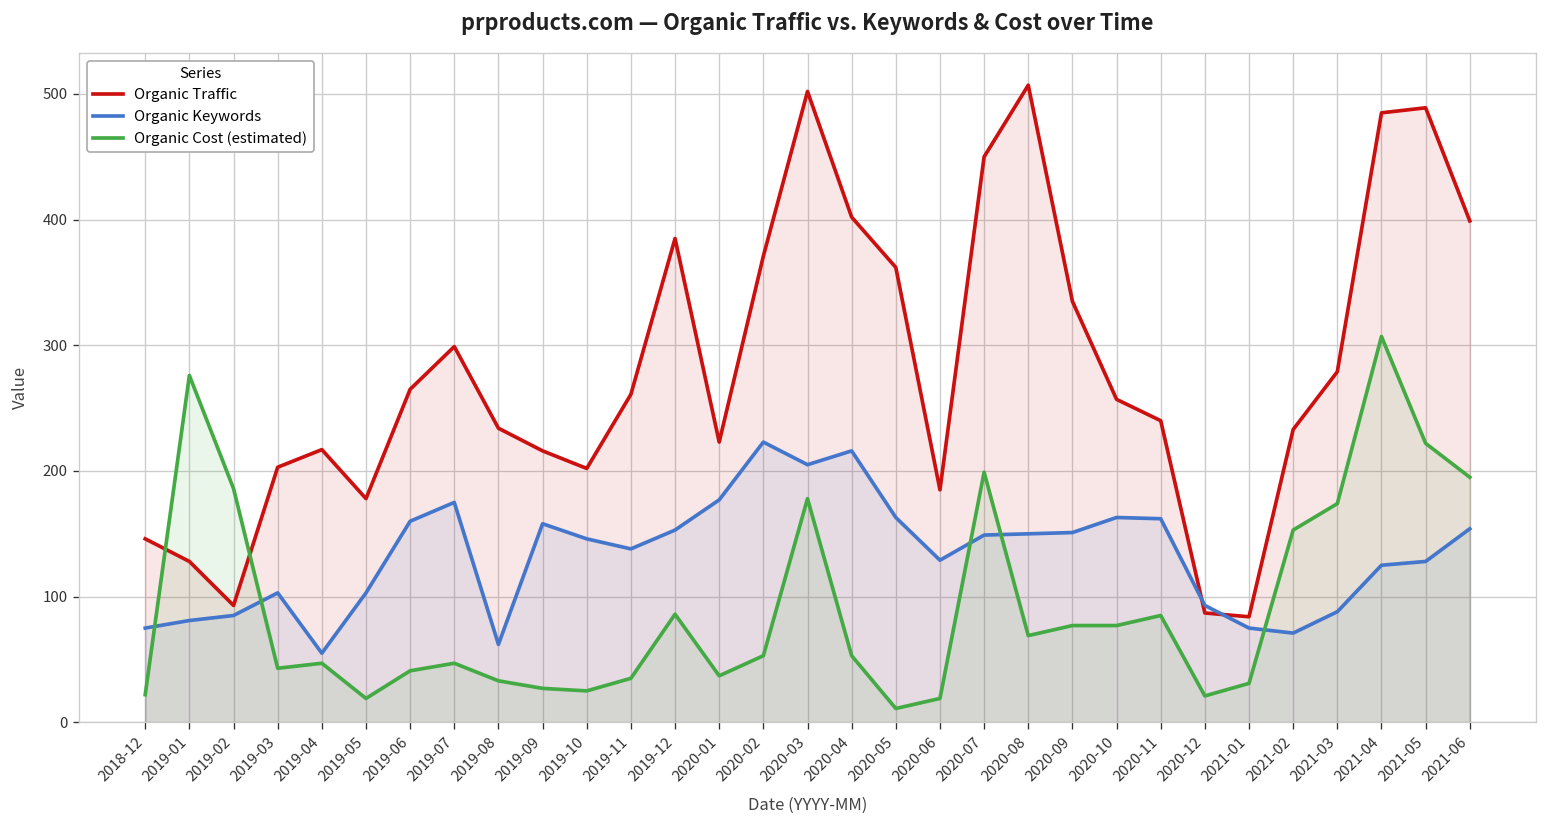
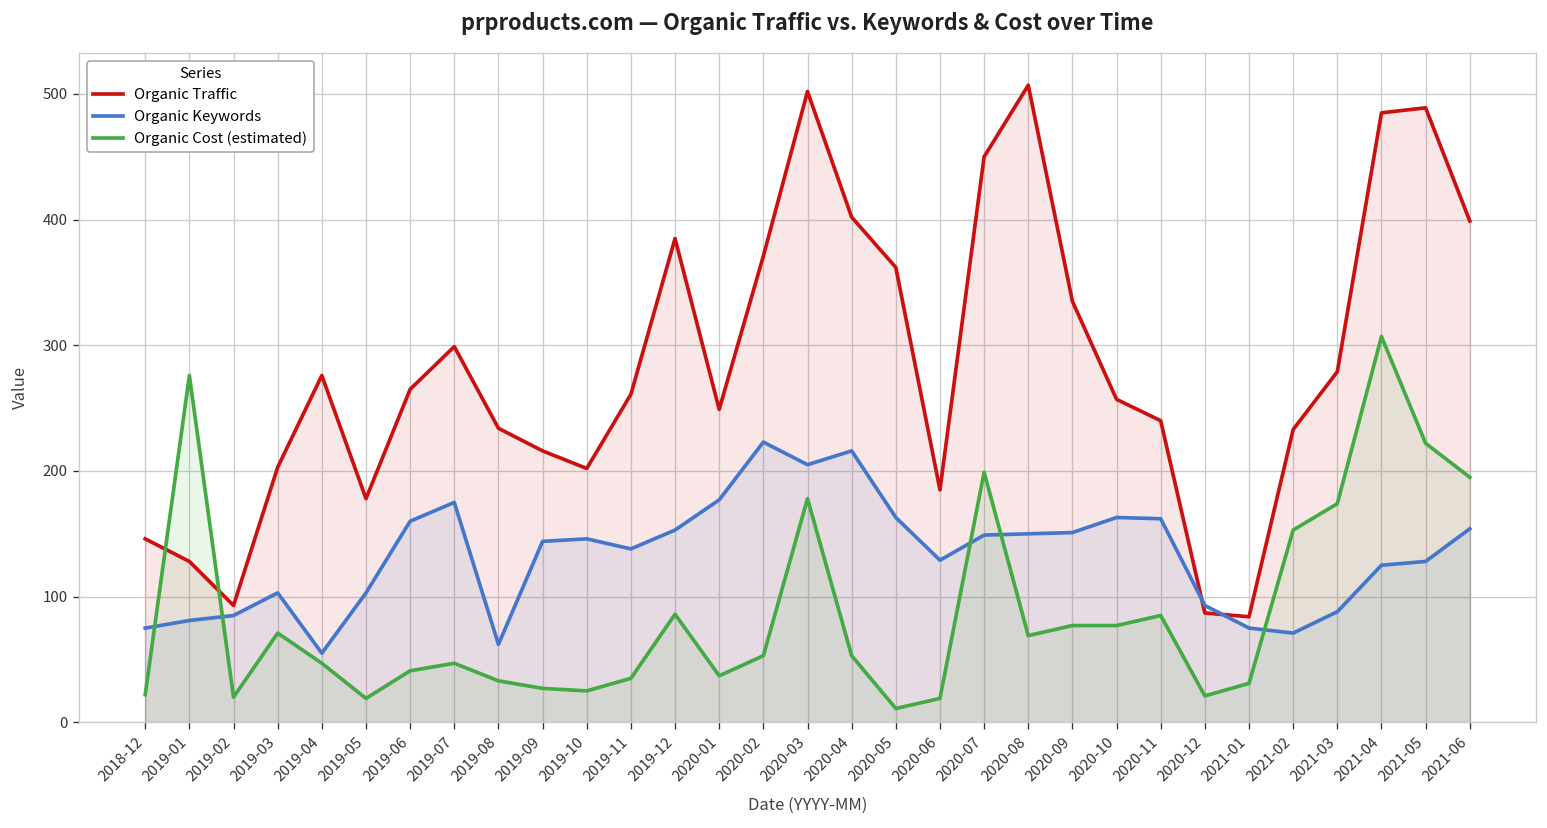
  {
    "Organic Traffic": {
      "2018-12": 146,
      "2019-01": 128,
      "2019-02": 93,
      "2019-03": 203,
-     "2019-04": 217,
+     "2019-04": 276,
      "2019-05": 178,
      "2019-06": 265,
      "2019-07": 299,
      "2019-08": 234,
      "2019-09": 216,
      "2019-10": 202,
      "2019-11": 261,
      "2019-12": 385,
-     "2020-01": 223,
+     "2020-01": 249,
      "2020-02": 371,
      "2020-03": 502,
      "2020-04": 402,
      "2020-05": 362,
      "2020-06": 185,
      "2020-07": 450,
      "2020-08": 507,
      "2020-09": 335,
      "2020-10": 257,
      "2020-11": 240,
      "2020-12": 87,
      "2021-01": 84,
      "2021-02": 233,
      "2021-03": 279,
      "2021-04": 485,
      "2021-05": 489,
      "2021-06": 399
    },
    "Organic Keywords": {
      "2018-12": 75,
      "2019-01": 81,
      "2019-02": 85,
      "2019-03": 103,
      "2019-04": 55,
      "2019-05": 103,
      "2019-06": 160,
      "2019-07": 175,
      "2019-08": 62,
-     "2019-09": 158,
+     "2019-09": 144,
      "2019-10": 146,
      "2019-11": 138,
      "2019-12": 153,
      "2020-01": 177,
      "2020-02": 223,
      "2020-03": 205,
      "2020-04": 216,
      "2020-05": 163,
      "2020-06": 129,
      "2020-07": 149,
      "2020-08": 150,
      "2020-09": 151,
      "2020-10": 163,
      "2020-11": 162,
      "2020-12": 93,
      "2021-01": 75,
      "2021-02": 71,
      "2021-03": 88,
      "2021-04": 125,
      "2021-05": 128,
      "2021-06": 154
    },
    "Organic Cost (estimated)": {
      "2018-12": 22,
      "2019-01": 276,
-     "2019-02": 186,
-     "2019-03": 43,
+     "2019-02": 20,
+     "2019-03": 71,
      "2019-04": 47,
      "2019-05": 19,
      "2019-06": 41,
      "2019-07": 47,
      "2019-08": 33,
      "2019-09": 27,
      "2019-10": 25,
      "2019-11": 35,
      "2019-12": 86,
      "2020-01": 37,
      "2020-02": 53,
      "2020-03": 178,
      "2020-04": 53,
      "2020-05": 11,
      "2020-06": 19,
      "2020-07": 199,
      "2020-08": 69,
      "2020-09": 77,
      "2020-10": 77,
      "2020-11": 85,
      "2020-12": 21,
      "2021-01": 31,
      "2021-02": 153,
      "2021-03": 174,
      "2021-04": 307,
      "2021-05": 222,
      "2021-06": 195
    }
  }
